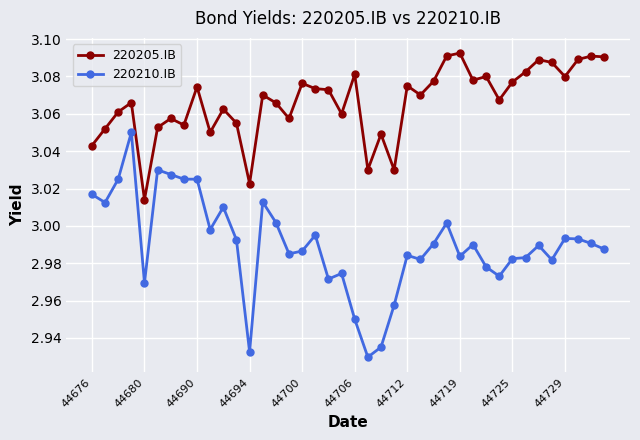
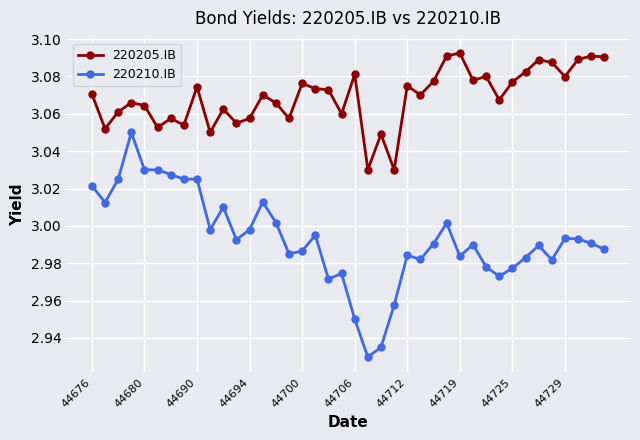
  {
    "220205.IB": {
-     "44676": 3.043,
-     "44680": 3.014,
+     "44676": 3.071,
+     "44680": 3.064,
      "44690": 3.074,
-     "44694": 3.023,
+     "44694": 3.058,
      "44700": 3.076,
      "44706": 3.081,
      "44712": 3.075,
      "44719": 3.093,
      "44725": 3.077,
      "44729": 3.080
    },
    "220210.IB": {
-     "44676": 3.017,
-     "44680": 2.969,
+     "44676": 3.022,
+     "44680": 3.030,
      "44690": 3.025,
-     "44694": 2.932,
+     "44694": 2.998,
      "44700": 2.987,
      "44706": 2.950,
      "44712": 2.984,
      "44719": 2.984,
-     "44725": 2.982,
+     "44725": 2.977,
      "44729": 2.993
    }
  }
